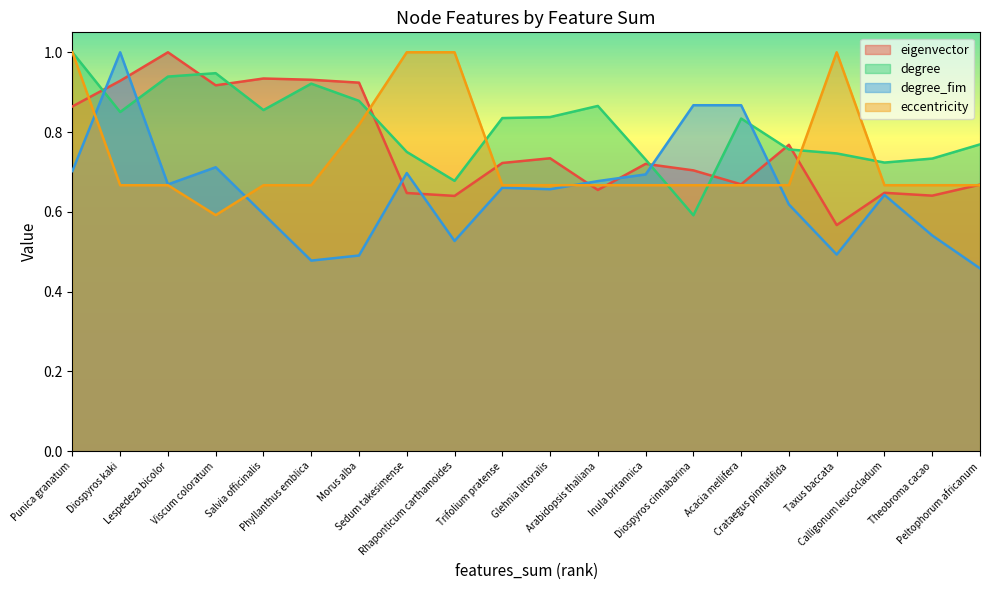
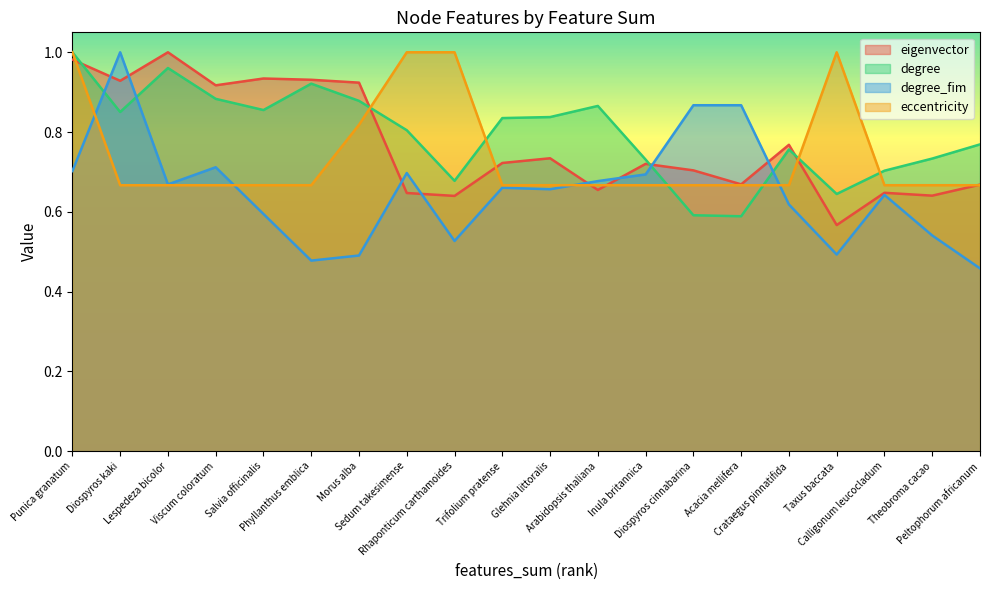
  {
    "eigenvector": {
-     "Punica granatum": 0.86,
+     "Punica granatum": 0.98,
      "Diospyros kaki": 0.93,
      "Lespedeza bicolor": 1.00,
      "Viscum coloratum": 0.92,
      "Salvia officinalis": 0.93,
      "Phyllanthus emblica": 0.93,
      "Morus alba": 0.92,
      "Sedum takesimense": 0.65,
      "Rhaponticum carthamoides": 0.64,
      "Trifolium pratense": 0.72,
      "Glehnia littoralis": 0.73,
      "Arabidopsis thaliana": 0.65,
      "Inula britannica": 0.72,
      "Diospyros cinnabarina": 0.70,
      "Crataegus pinnatifida": 0.77,
      "Taxus baccata": 0.57,
      "Theobroma cacao": 0.64
    },
    "degree": {
      "Diospyros kaki": 0.85,
-     "Lespedeza bicolor": 0.94,
-     "Viscum coloratum": 0.95,
+     "Lespedeza bicolor": 0.96,
+     "Viscum coloratum": 0.88,
      "Salvia officinalis": 0.86,
      "Phyllanthus emblica": 0.92,
      "Morus alba": 0.88,
-     "Sedum takesimense": 0.75,
+     "Sedum takesimense": 0.80,
      "Rhaponticum carthamoides": 0.68,
      "Trifolium pratense": 0.84,
      "Glehnia littoralis": 0.84,
      "Arabidopsis thaliana": 0.87,
      "Inula britannica": 0.73,
      "Diospyros cinnabarina": 0.59,
-     "Acacia mellifera": 0.83,
+     "Acacia mellifera": 0.59,
      "Crataegus pinnatifida": 0.76,
-     "Taxus baccata": 0.75,
-     "Calligonum leucocladum": 0.72,
+     "Taxus baccata": 0.64,
+     "Calligonum leucocladum": 0.70,
      "Theobroma cacao": 0.73,
      "Peltophorum africanum": 0.77
    },
    "degree_fim": {
      "Punica granatum": 0.70,
      "Diospyros kaki": 1.00,
      "Viscum coloratum": 0.71,
      "Salvia officinalis": 0.59,
      "Phyllanthus emblica": 0.48,
      "Morus alba": 0.49,
      "Sedum takesimense": 0.70,
      "Rhaponticum carthamoides": 0.53,
      "Trifolium pratense": 0.66,
      "Glehnia littoralis": 0.66,
      "Arabidopsis thaliana": 0.68,
      "Inula britannica": 0.69,
      "Diospyros cinnabarina": 0.87,
      "Acacia mellifera": 0.87,
      "Crataegus pinnatifida": 0.62,
      "Taxus baccata": 0.49,
      "Theobroma cacao": 0.54,
      "Peltophorum africanum": 0.46
    },
    "eccentricity": {
      "Diospyros kaki": 0.67,
-     "Viscum coloratum": 0.59,
+     "Viscum coloratum": 0.67,
      "Salvia officinalis": 0.67,
      "Phyllanthus emblica": 0.67,
      "Morus alba": 0.82,
      "Sedum takesimense": 1.00,
      "Rhaponticum carthamoides": 1.00,
      "Trifolium pratense": 0.67,
      "Glehnia littoralis": 0.67,
      "Arabidopsis thaliana": 0.67,
      "Inula britannica": 0.67,
      "Diospyros cinnabarina": 0.67,
      "Crataegus pinnatifida": 0.67,
      "Taxus baccata": 1.00,
      "Calligonum leucocladum": 0.67,
      "Theobroma cacao": 0.67
    }
  }
